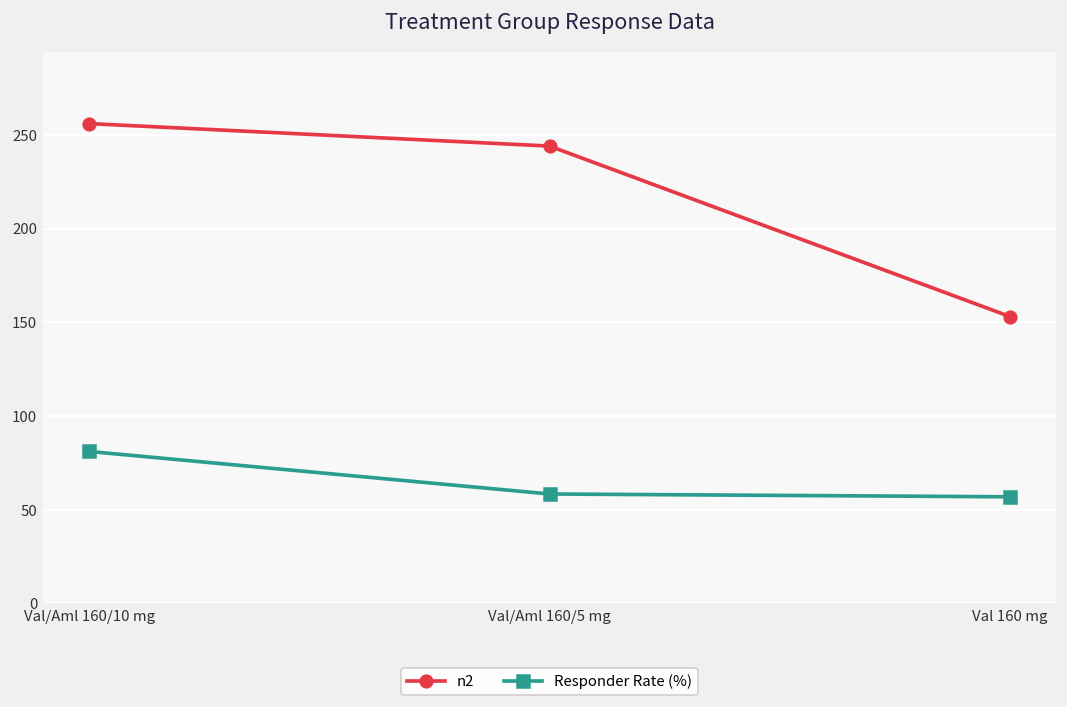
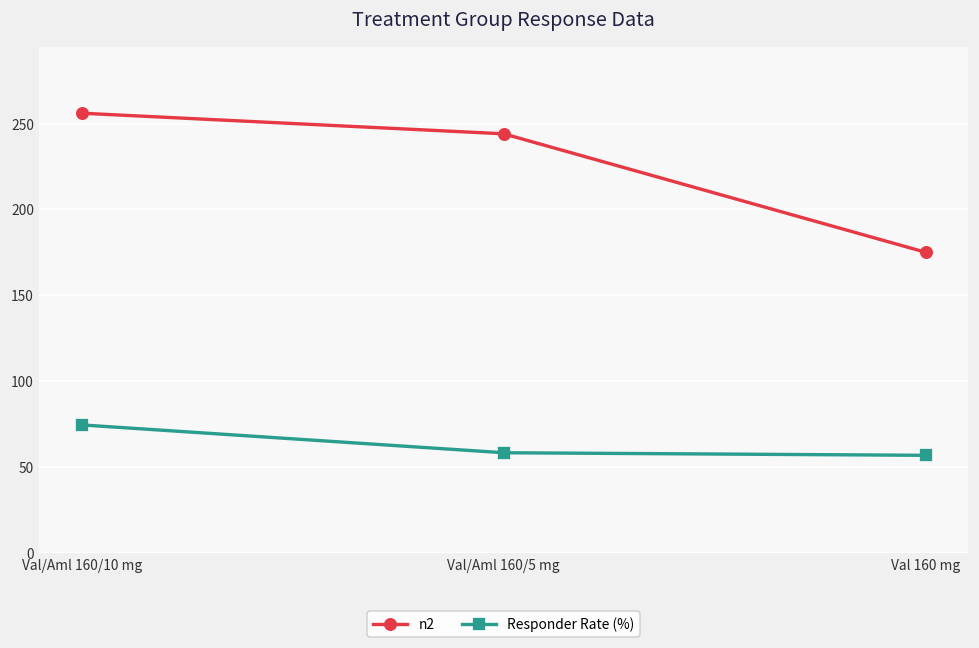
  {
    "n2": {
      "Val/Aml 160/10 mg": 256,
      "Val/Aml 160/5 mg": 244,
-     "Val 160 mg": 153
+     "Val 160 mg": 175
    },
    "Responder Rate (%)": {
-     "Val/Aml 160/10 mg": 81,
+     "Val/Aml 160/10 mg": 75,
      "Val/Aml 160/5 mg": 58,
      "Val 160 mg": 57
    }
  }
